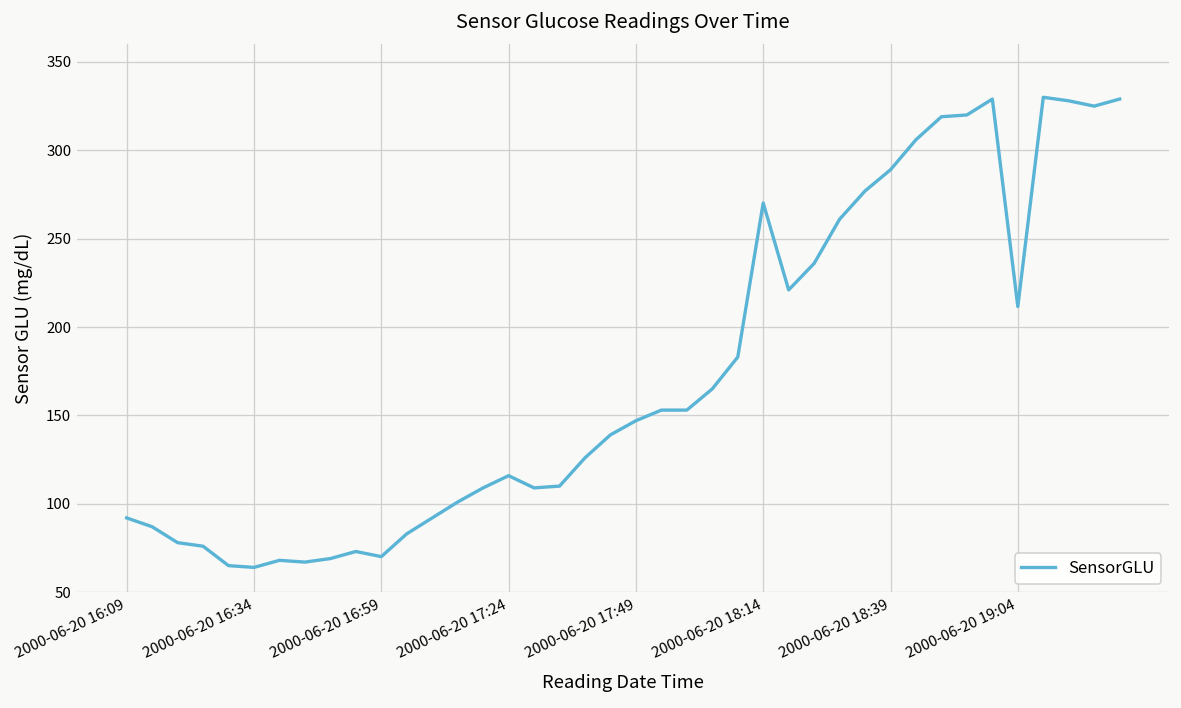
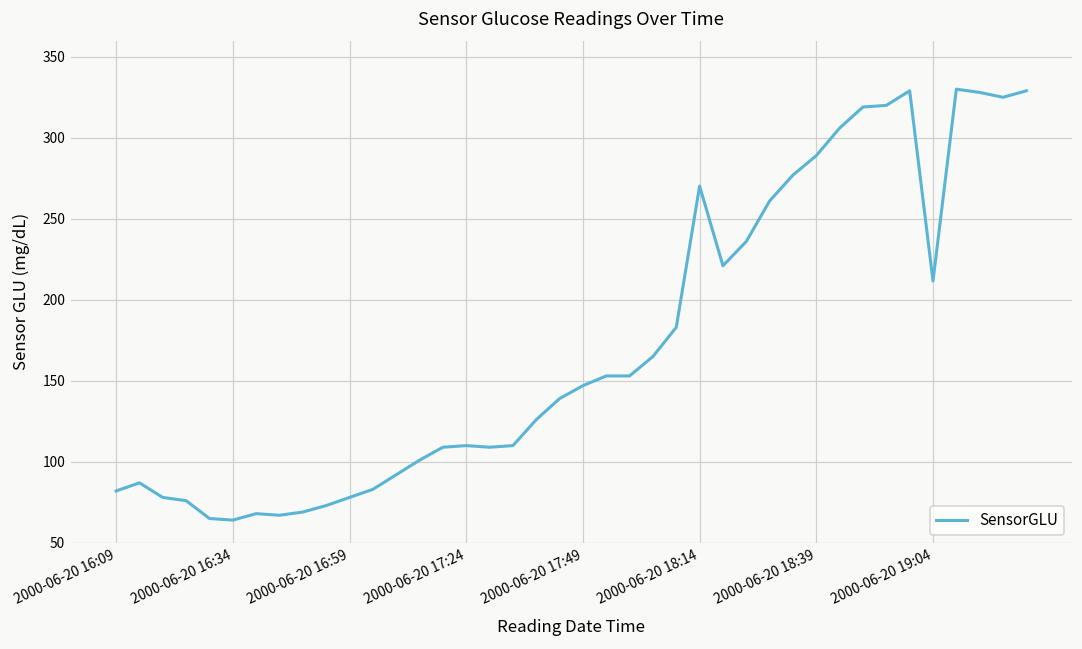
  {
-   "2000-06-20 16:09": 92,
+   "2000-06-20 16:09": 82,
    "2000-06-20 16:34": 64,
-   "2000-06-20 16:59": 70,
-   "2000-06-20 17:24": 116,
+   "2000-06-20 16:59": 78,
+   "2000-06-20 17:24": 110,
    "2000-06-20 17:49": 147,
    "2000-06-20 18:14": 270,
    "2000-06-20 18:39": 289,
    "2000-06-20 19:04": 212
  }
